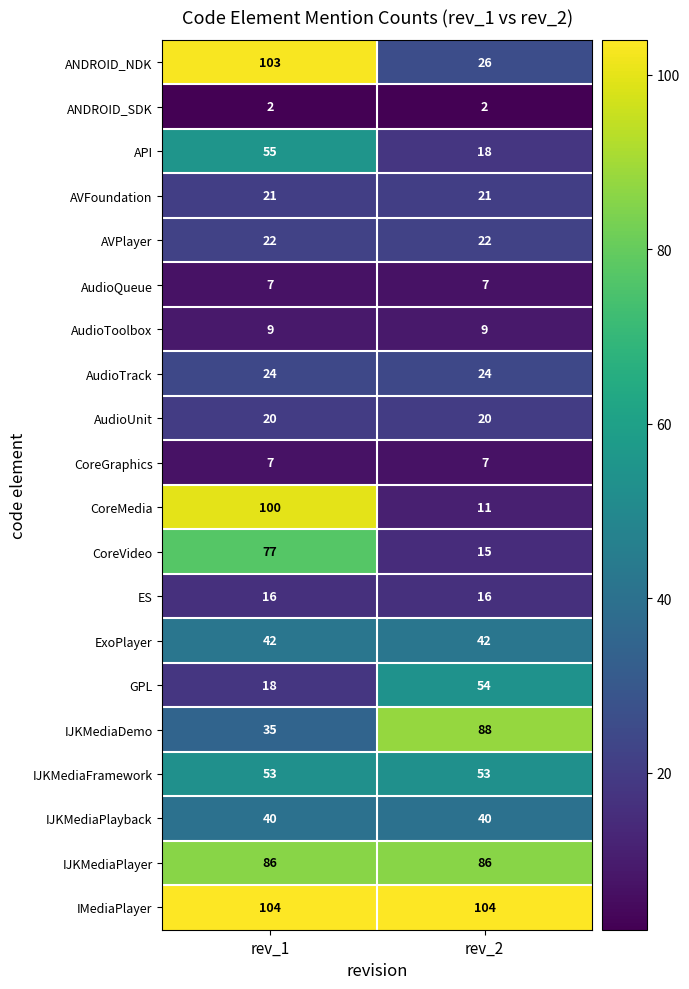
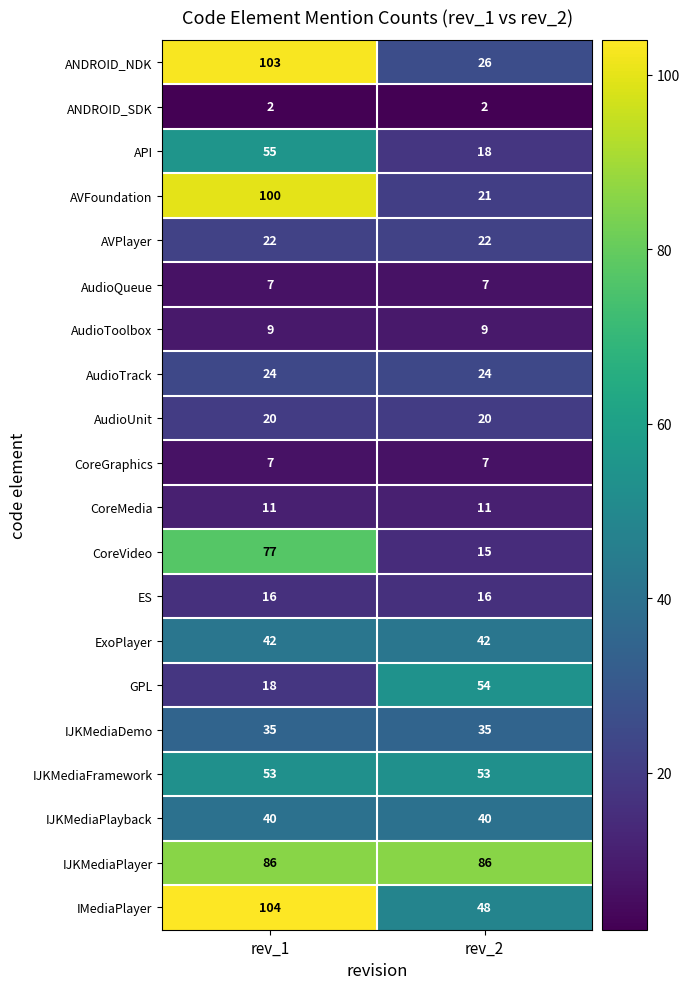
  {
    "ANDROID_NDK": {
      "rev_1": 103,
      "rev_2": 26
    },
    "ANDROID_SDK": {
      "rev_1": 2,
      "rev_2": 2
    },
    "API": {
      "rev_1": 55,
      "rev_2": 18
    },
    "AVFoundation": {
-     "rev_1": 21,
+     "rev_1": 100,
      "rev_2": 21
    },
    "AVPlayer": {
      "rev_1": 22,
      "rev_2": 22
    },
    "AudioQueue": {
      "rev_1": 7,
      "rev_2": 7
    },
    "AudioToolbox": {
      "rev_1": 9,
      "rev_2": 9
    },
    "AudioTrack": {
      "rev_1": 24,
      "rev_2": 24
    },
    "AudioUnit": {
      "rev_1": 20,
      "rev_2": 20
    },
    "CoreGraphics": {
      "rev_1": 7,
      "rev_2": 7
    },
    "CoreMedia": {
-     "rev_1": 100,
+     "rev_1": 11,
      "rev_2": 11
    },
    "CoreVideo": {
      "rev_1": 77,
      "rev_2": 15
    },
    "ES": {
      "rev_1": 16,
      "rev_2": 16
    },
    "ExoPlayer": {
      "rev_1": 42,
      "rev_2": 42
    },
    "GPL": {
      "rev_1": 18,
      "rev_2": 54
    },
    "IJKMediaDemo": {
      "rev_1": 35,
-     "rev_2": 88
+     "rev_2": 35
    },
    "IJKMediaFramework": {
      "rev_1": 53,
      "rev_2": 53
    },
    "IJKMediaPlayback": {
      "rev_1": 40,
      "rev_2": 40
    },
    "IJKMediaPlayer": {
      "rev_1": 86,
      "rev_2": 86
    },
    "IMediaPlayer": {
      "rev_1": 104,
-     "rev_2": 104
+     "rev_2": 48
    }
  }
